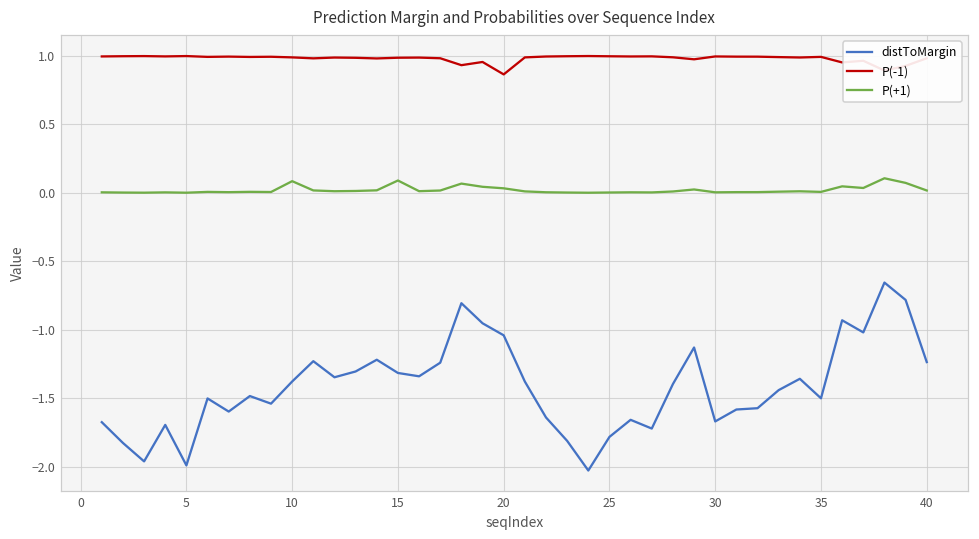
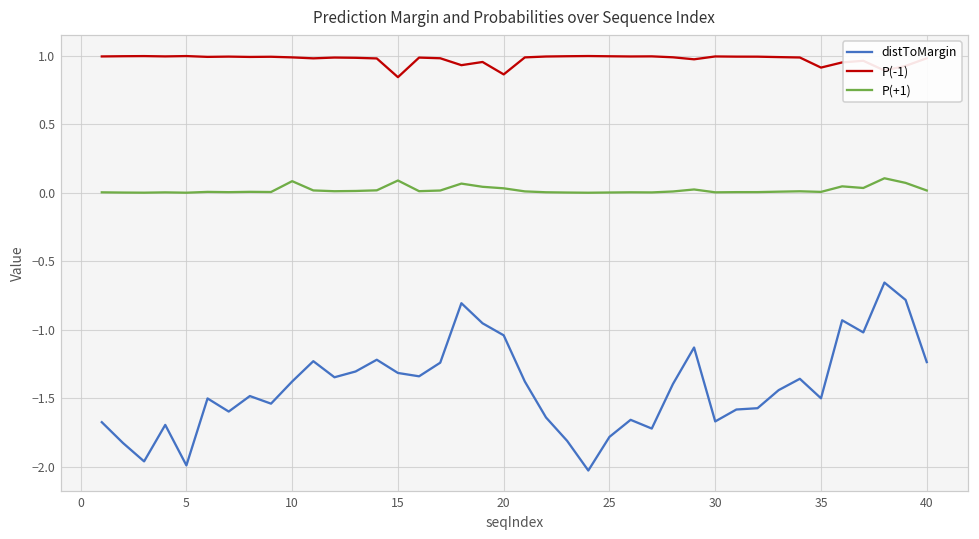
  {
    "distToMargin": {
      "5": -1.99,
      "10": -1.38,
      "15": -1.31,
      "20": -1.04,
      "25": -1.78,
      "30": -1.67,
      "35": -1.50,
      "40": -1.23
    },
    "P(-1)": {
      "5": 1.00,
      "10": 0.99,
-     "15": 0.99,
+     "15": 0.84,
      "20": 0.86,
      "25": 1.00,
      "30": 1.00,
-     "35": 0.99
+     "35": 0.91
    },
    "P(+1)": {
      "5": 0.00,
      "10": 0.09,
      "15": 0.09,
      "20": 0.03,
      "25": 0.00,
      "30": 0.00,
      "35": 0.01,
      "40": 0.02
    }
  }
